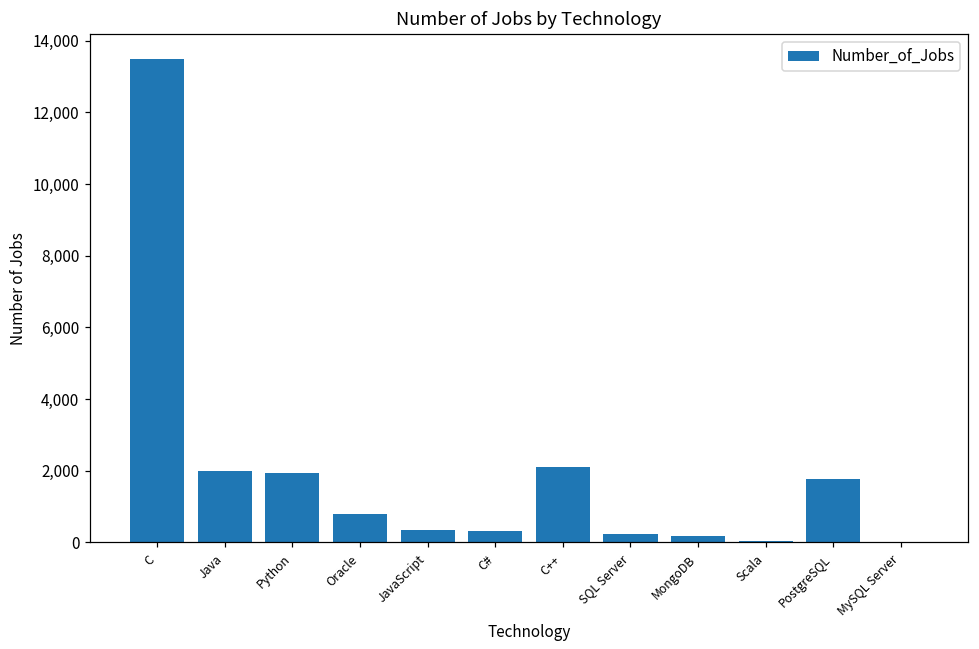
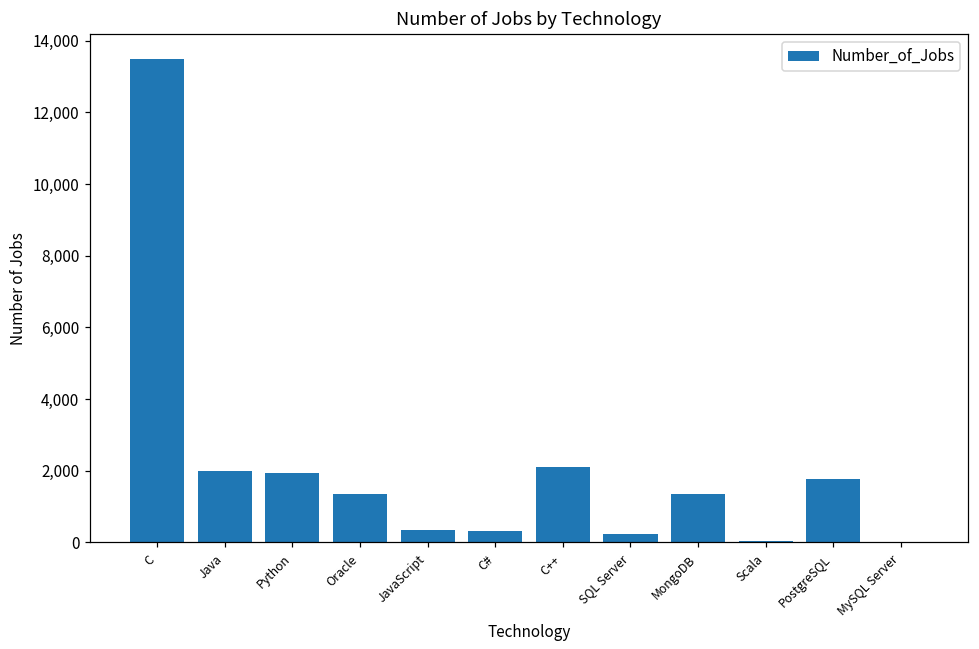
  {
    "C": "13,500",
    "Java": "2,000",
    "Python": "1,900",
-   "Oracle": "800",
+   "Oracle": "1,300",
    "JavaScript": "400",
    "C#": "300",
    "C++": "2,100",
    "SQL Server": "300",
-   "MongoDB": "200",
+   "MongoDB": "1,400",
    "PostgreSQL": "1,800",
    "MySQL Server": "0"
  }
